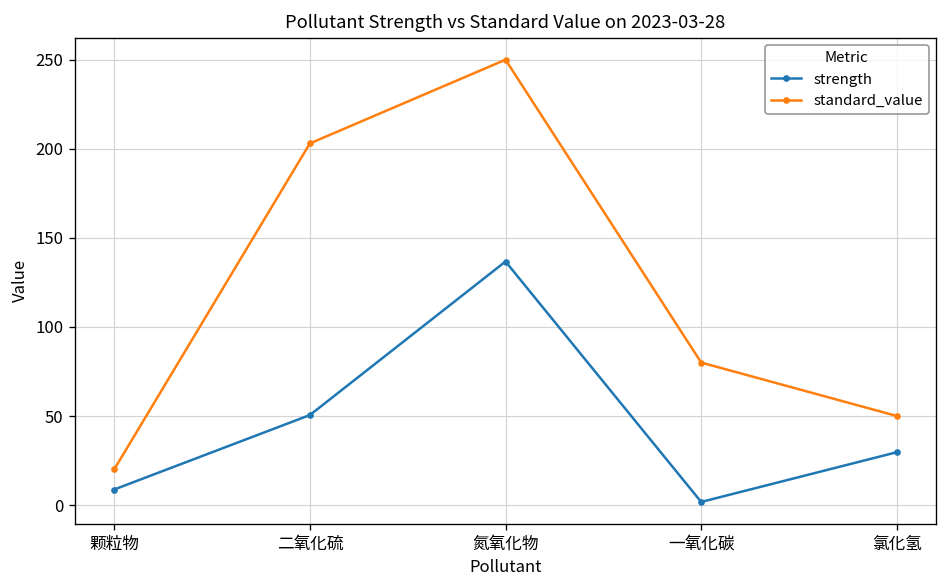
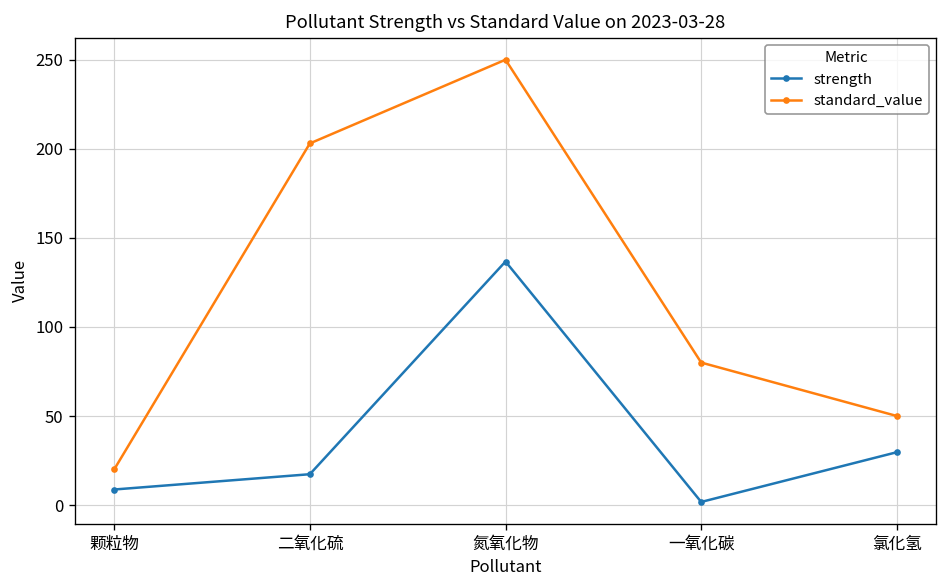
  {
    "strength": {
      "颗粒物": 9,
-     "二氧化硫": 51,
+     "二氧化硫": 17,
      "氮氧化物": 137,
      "一氧化碳": 2,
      "氯化氢": 30
    },
    "standard_value": {
      "颗粒物": 20,
      "二氧化硫": 203,
      "氮氧化物": 250,
      "一氧化碳": 80,
      "氯化氢": 50
    }
  }
